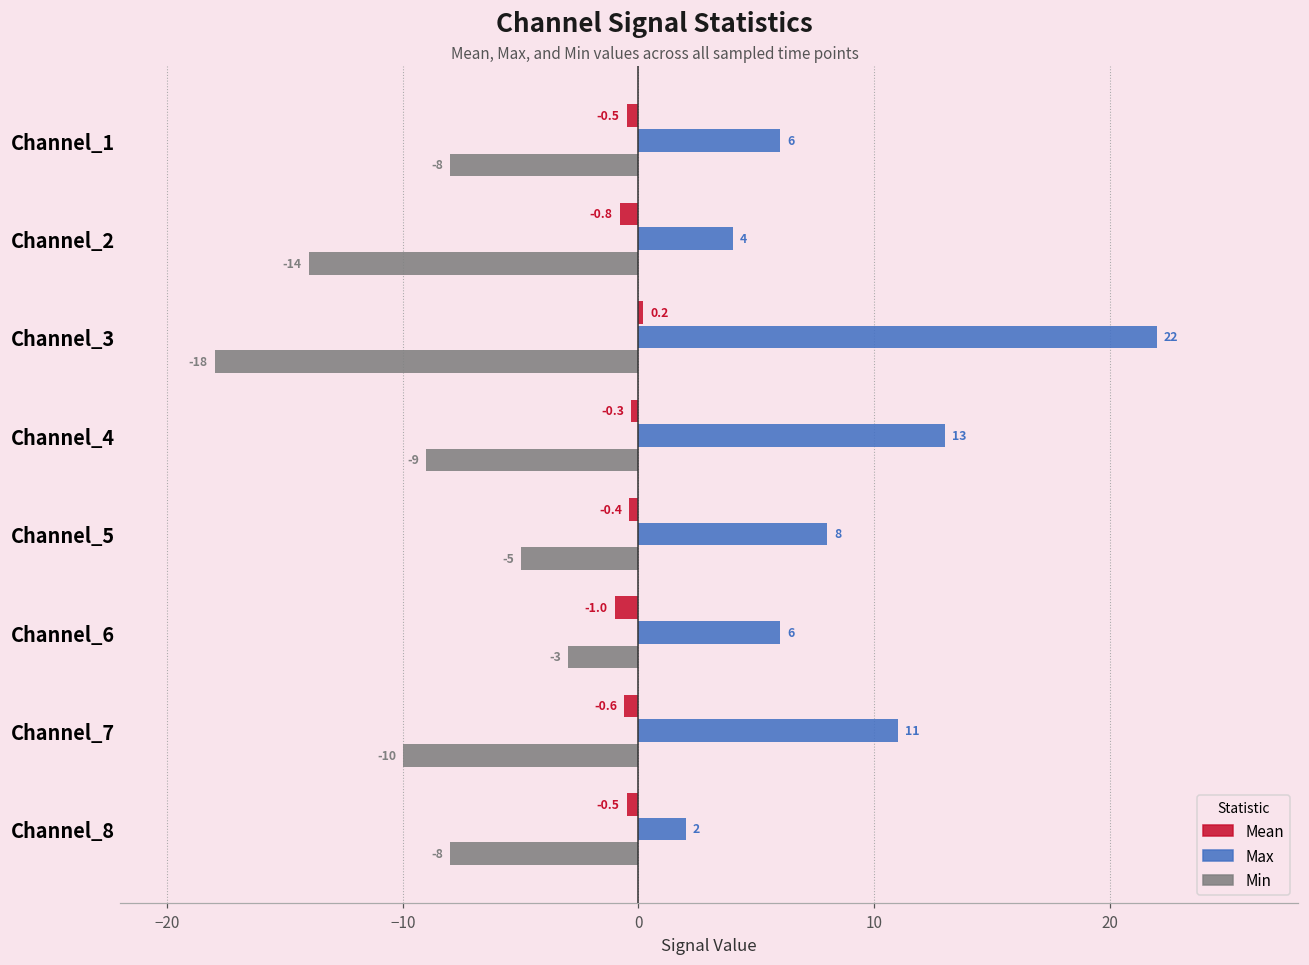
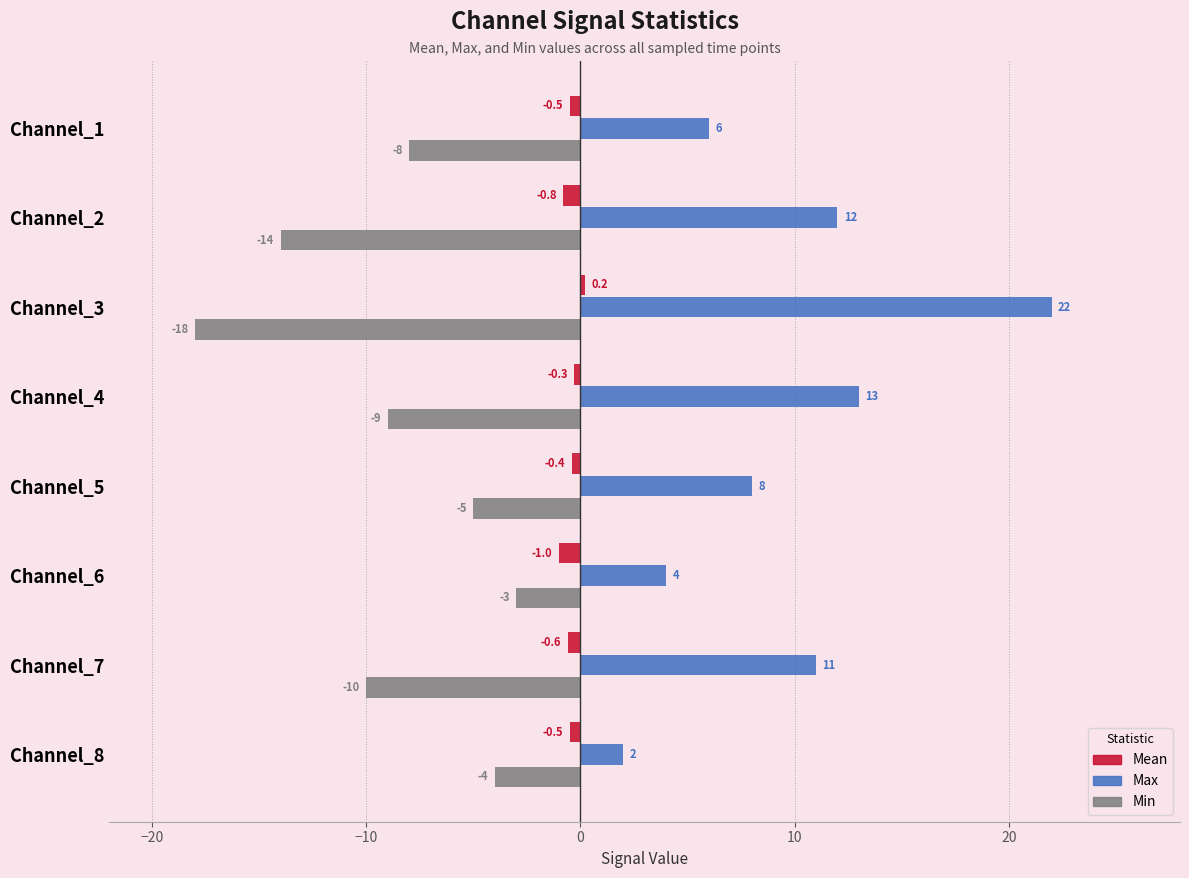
  {
    "Mean": {
      "Channel_1": -0.5,
      "Channel_2": -0.8,
      "Channel_3": 0.2,
      "Channel_4": -0.3,
      "Channel_5": -0.4,
      "Channel_6": -1.0,
      "Channel_7": -0.6,
      "Channel_8": -0.5
    },
    "Max": {
      "Channel_1": 6,
-     "Channel_2": 4,
+     "Channel_2": 12,
      "Channel_3": 22,
      "Channel_4": 13,
      "Channel_5": 8,
-     "Channel_6": 6,
+     "Channel_6": 4,
      "Channel_7": 11,
      "Channel_8": 2
    },
    "Min": {
      "Channel_1": -8,
      "Channel_2": -14,
      "Channel_3": -18,
      "Channel_4": -9,
      "Channel_5": -5,
      "Channel_6": -3,
      "Channel_7": -10,
-     "Channel_8": -8
+     "Channel_8": -4
    }
  }
